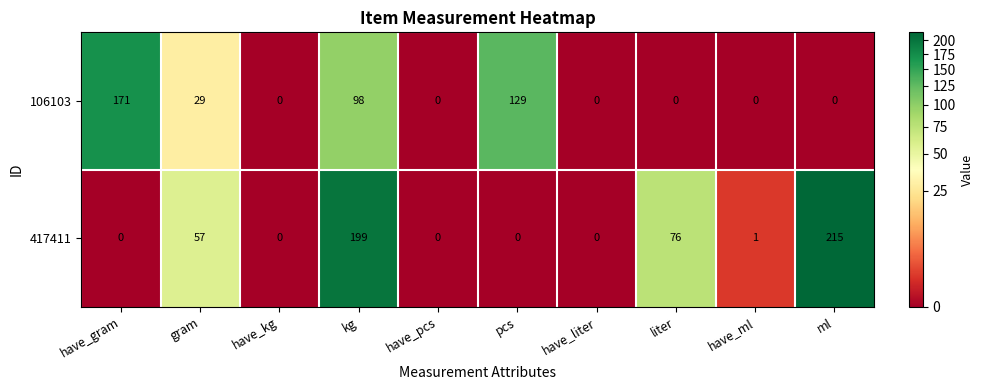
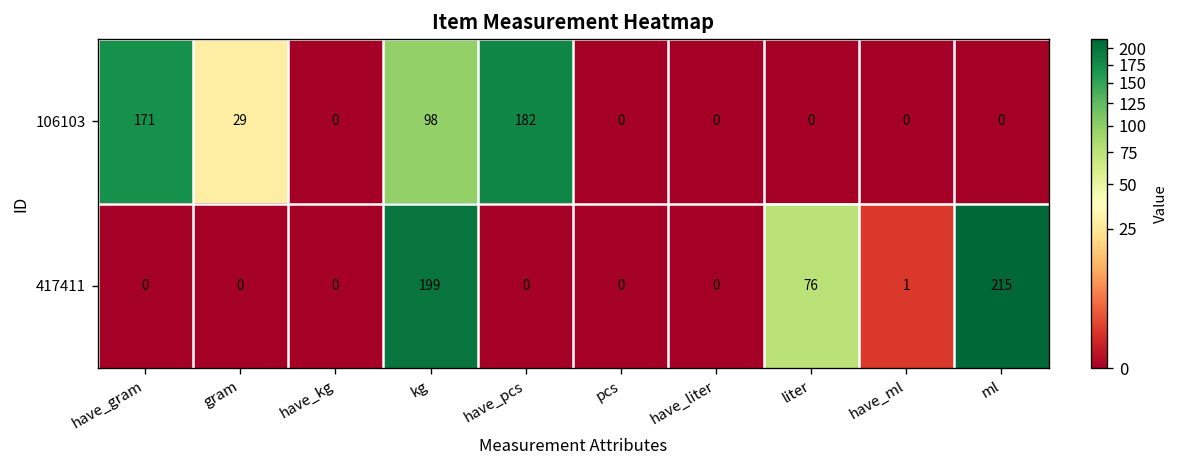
  {
    "106103": {
      "have_gram": 171,
      "gram": 29,
      "have_kg": 0,
      "kg": 98,
-     "have_pcs": 0,
-     "pcs": 129,
+     "have_pcs": 182,
+     "pcs": 0,
      "have_liter": 0,
      "liter": 0,
      "have_ml": 0,
      "ml": 0
    },
    "417411": {
      "have_gram": 0,
-     "gram": 57,
+     "gram": 0,
      "have_kg": 0,
      "kg": 199,
      "have_pcs": 0,
      "pcs": 0,
      "have_liter": 0,
      "liter": 76,
      "have_ml": 1,
      "ml": 215
    }
  }
